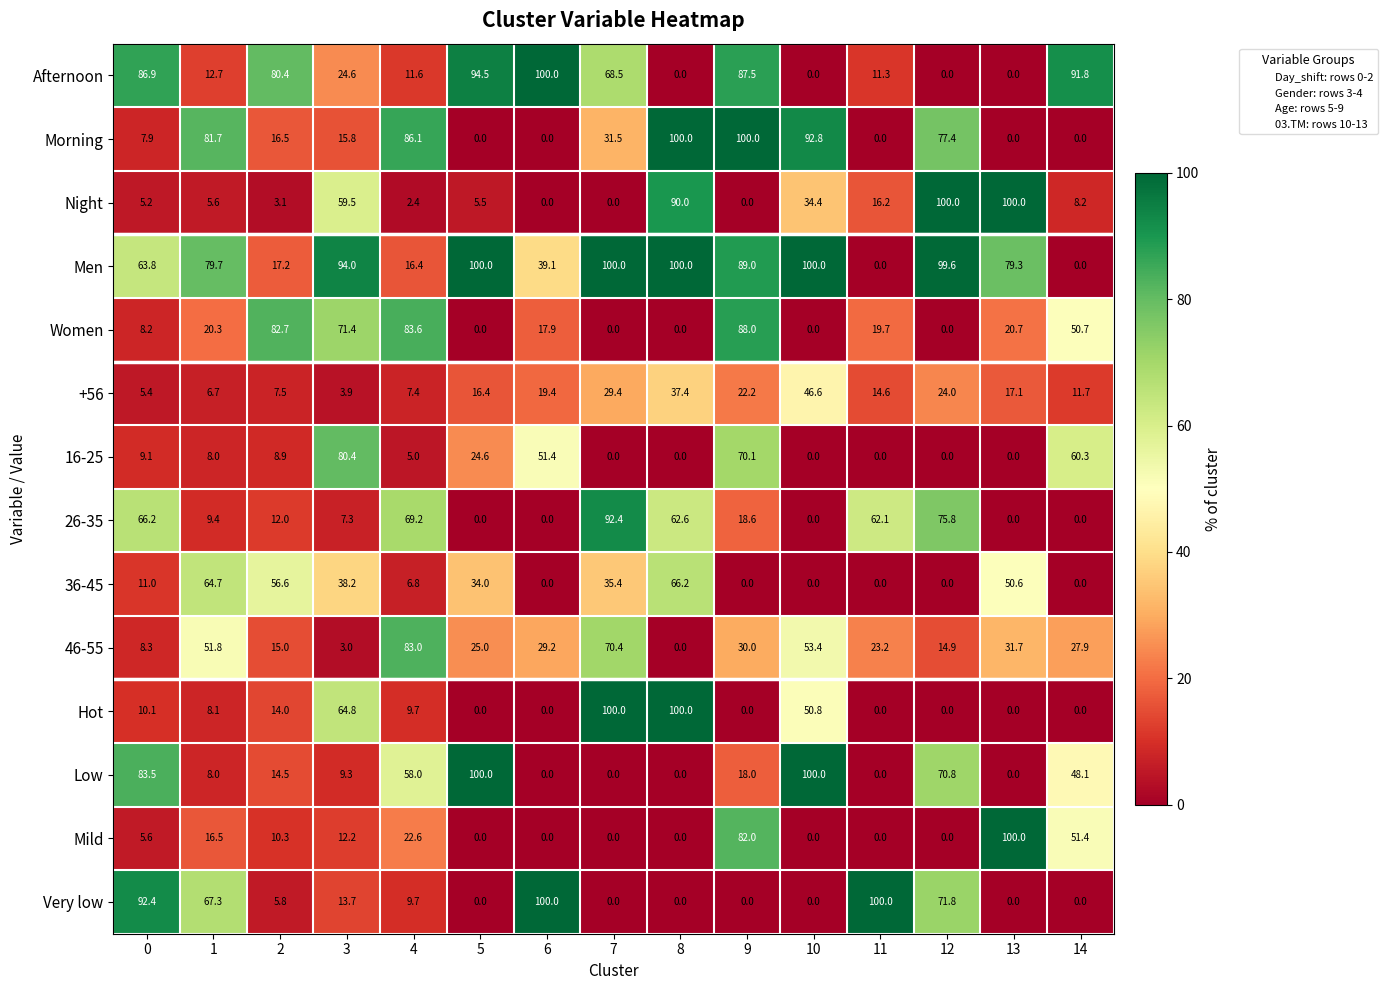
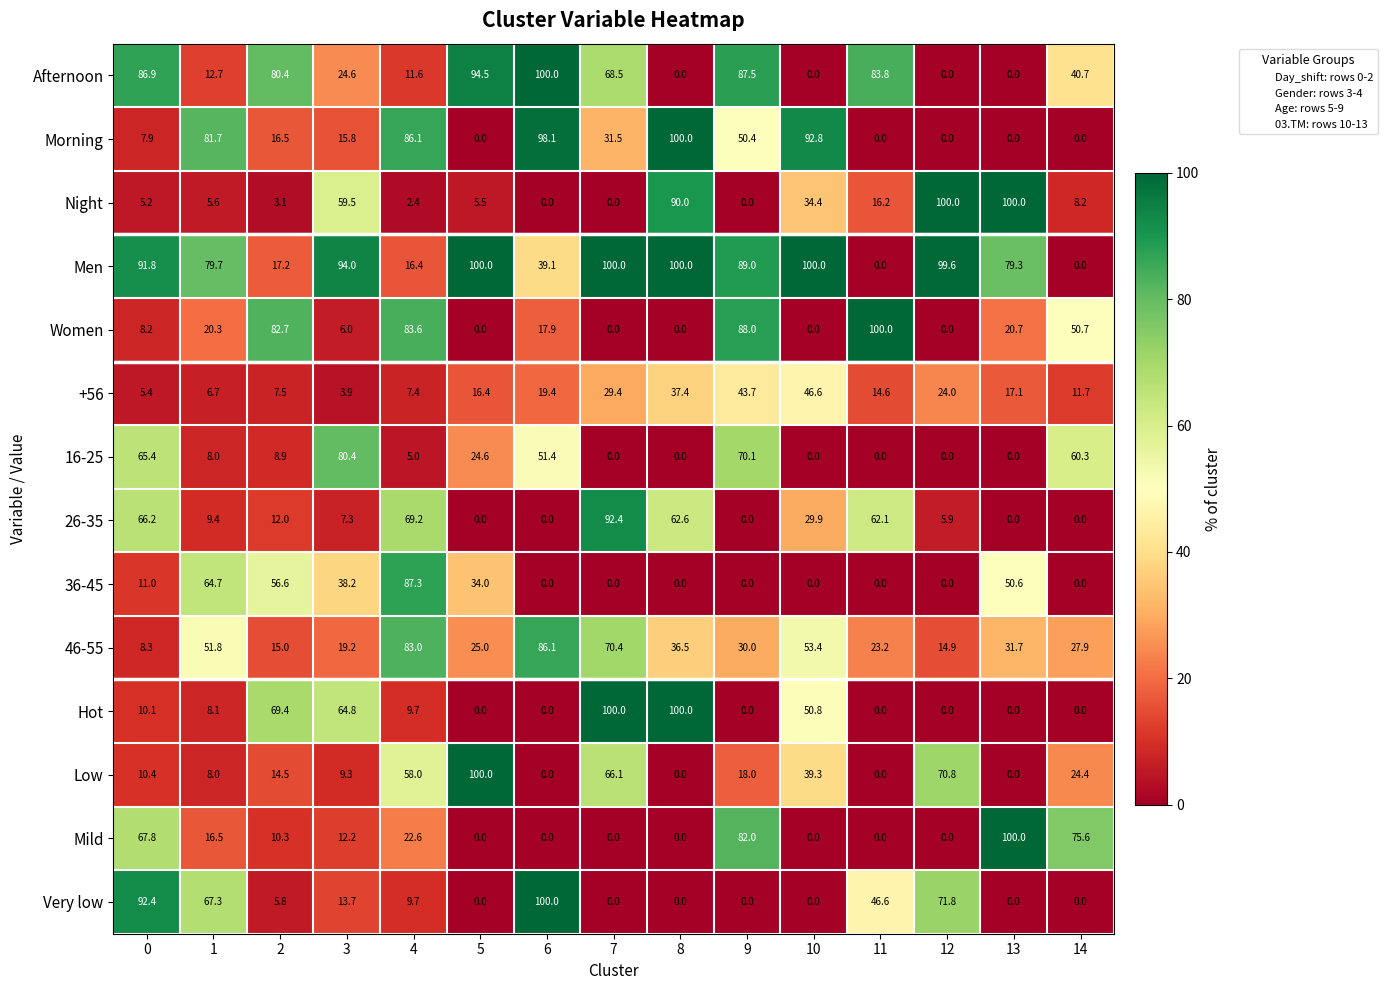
  {
    "Afternoon": {
      "0": 86.9,
      "1": 12.7,
      "2": 80.4,
      "3": 24.6,
      "4": 11.6,
      "5": 94.5,
      "6": 100.0,
      "7": 68.5,
      "8": 0.0,
      "9": 87.5,
      "10": 0.0,
-     "11": 11.3,
+     "11": 83.8,
      "12": 0.0,
      "13": 0.0,
-     "14": 91.8
+     "14": 40.7
    },
    "Morning": {
      "0": 7.9,
      "1": 81.7,
      "2": 16.5,
      "3": 15.8,
      "4": 86.1,
      "5": 0.0,
-     "6": 0.0,
+     "6": 98.1,
      "7": 31.5,
      "8": 100.0,
-     "9": 100.0,
+     "9": 50.4,
      "10": 92.8,
      "11": 0.0,
-     "12": 77.4,
+     "12": 0.0,
      "13": 0.0,
      "14": 0.0
    },
    "Men": {
-     "0": 63.8,
+     "0": 91.8,
      "1": 79.7,
      "2": 17.2,
      "3": 94.0,
      "4": 16.4,
      "5": 100.0,
      "6": 39.1,
      "7": 100.0,
      "8": 100.0,
      "9": 89.0,
      "10": 100.0,
      "11": 0.0,
      "12": 99.6,
      "13": 79.3,
      "14": 0.0
    },
    "Women": {
      "0": 8.2,
      "1": 20.3,
      "2": 82.7,
-     "3": 71.4,
+     "3": 6.0,
      "4": 83.6,
      "5": 0.0,
      "6": 17.9,
      "7": 0.0,
      "8": 0.0,
      "9": 88.0,
      "10": 0.0,
-     "11": 19.7,
+     "11": 100.0,
      "12": 0.0,
      "13": 20.7,
      "14": 50.7
    },
    "+56": {
      "0": 5.4,
      "1": 6.7,
      "2": 7.5,
      "3": 3.9,
      "4": 7.4,
      "5": 16.4,
      "6": 19.4,
      "7": 29.4,
      "8": 37.4,
-     "9": 22.2,
+     "9": 43.7,
      "10": 46.6,
      "11": 14.6,
      "12": 24.0,
      "13": 17.1,
      "14": 11.7
    },
    "16-25": {
-     "0": 9.1,
+     "0": 65.4,
      "1": 8.0,
      "2": 8.9,
      "3": 80.4,
      "4": 5.0,
      "5": 24.6,
      "6": 51.4,
      "7": 0.0,
      "8": 0.0,
      "9": 70.1,
      "10": 0.0,
      "11": 0.0,
      "12": 0.0,
      "13": 0.0,
      "14": 60.3
    },
    "26-35": {
      "0": 66.2,
      "1": 9.4,
      "2": 12.0,
      "3": 7.3,
      "4": 69.2,
      "5": 0.0,
      "6": 0.0,
      "7": 92.4,
      "8": 62.6,
-     "9": 18.6,
-     "10": 0.0,
+     "9": 0.0,
+     "10": 29.9,
      "11": 62.1,
-     "12": 75.8,
+     "12": 5.9,
      "13": 0.0,
      "14": 0.0
    },
    "36-45": {
      "0": 11.0,
      "1": 64.7,
      "2": 56.6,
      "3": 38.2,
-     "4": 6.8,
+     "4": 87.3,
      "5": 34.0,
      "6": 0.0,
-     "7": 35.4,
-     "8": 66.2,
+     "7": 0.0,
+     "8": 0.0,
      "9": 0.0,
      "10": 0.0,
      "11": 0.0,
      "12": 0.0,
      "13": 50.6,
      "14": 0.0
    },
    "46-55": {
      "0": 8.3,
      "1": 51.8,
      "2": 15.0,
-     "3": 3.0,
+     "3": 19.2,
      "4": 83.0,
      "5": 25.0,
-     "6": 29.2,
+     "6": 86.1,
      "7": 70.4,
-     "8": 0.0,
+     "8": 36.5,
      "9": 30.0,
      "10": 53.4,
      "11": 23.2,
      "12": 14.9,
      "13": 31.7,
      "14": 27.9
    },
    "Hot": {
      "0": 10.1,
      "1": 8.1,
-     "2": 14.0,
+     "2": 69.4,
      "3": 64.8,
      "4": 9.7,
      "5": 0.0,
      "6": 0.0,
      "7": 100.0,
      "8": 100.0,
      "9": 0.0,
      "10": 50.8,
      "11": 0.0,
      "12": 0.0,
      "13": 0.0,
      "14": 0.0
    },
    "Low": {
-     "0": 83.5,
+     "0": 10.4,
      "1": 8.0,
      "2": 14.5,
      "3": 9.3,
      "4": 58.0,
      "5": 100.0,
      "6": 0.0,
-     "7": 0.0,
+     "7": 66.1,
      "8": 0.0,
      "9": 18.0,
-     "10": 100.0,
+     "10": 39.3,
      "11": 0.0,
      "12": 70.8,
      "13": 0.0,
-     "14": 48.1
+     "14": 24.4
    },
    "Mild": {
-     "0": 5.6,
+     "0": 67.8,
      "1": 16.5,
      "2": 10.3,
      "3": 12.2,
      "4": 22.6,
      "5": 0.0,
      "6": 0.0,
      "7": 0.0,
      "8": 0.0,
      "9": 82.0,
      "10": 0.0,
      "11": 0.0,
      "12": 0.0,
      "13": 100.0,
-     "14": 51.4
+     "14": 75.6
    },
    "Very low": {
      "0": 92.4,
      "1": 67.3,
      "2": 5.8,
      "3": 13.7,
      "4": 9.7,
      "5": 0.0,
      "6": 100.0,
      "7": 0.0,
      "8": 0.0,
      "9": 0.0,
      "10": 0.0,
-     "11": 100.0,
+     "11": 46.6,
      "12": 71.8,
      "13": 0.0,
      "14": 0.0
    }
  }
